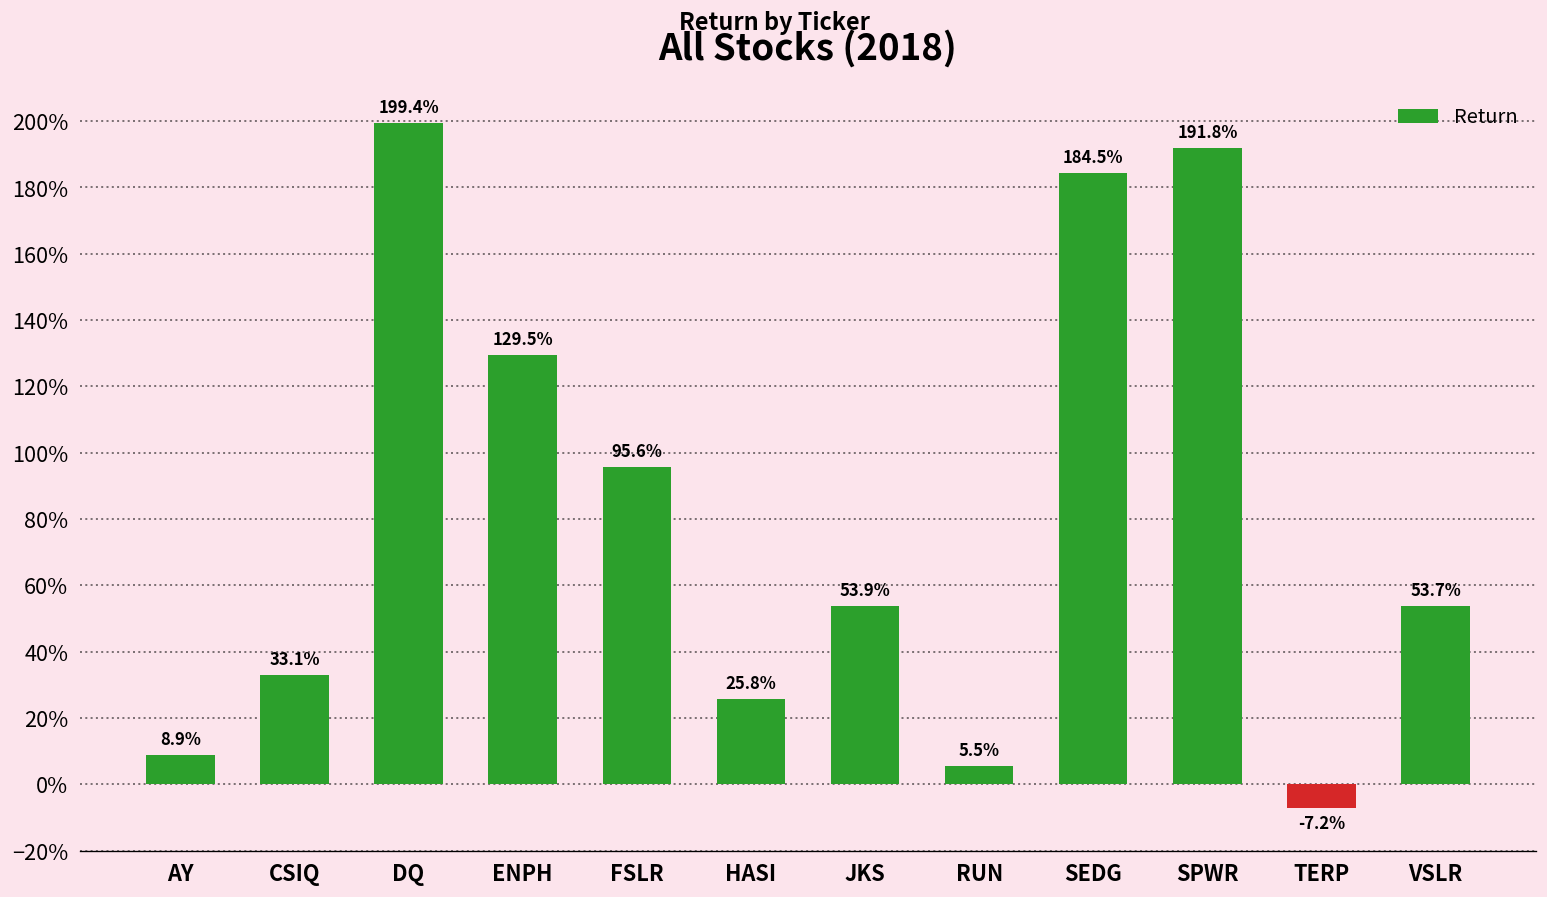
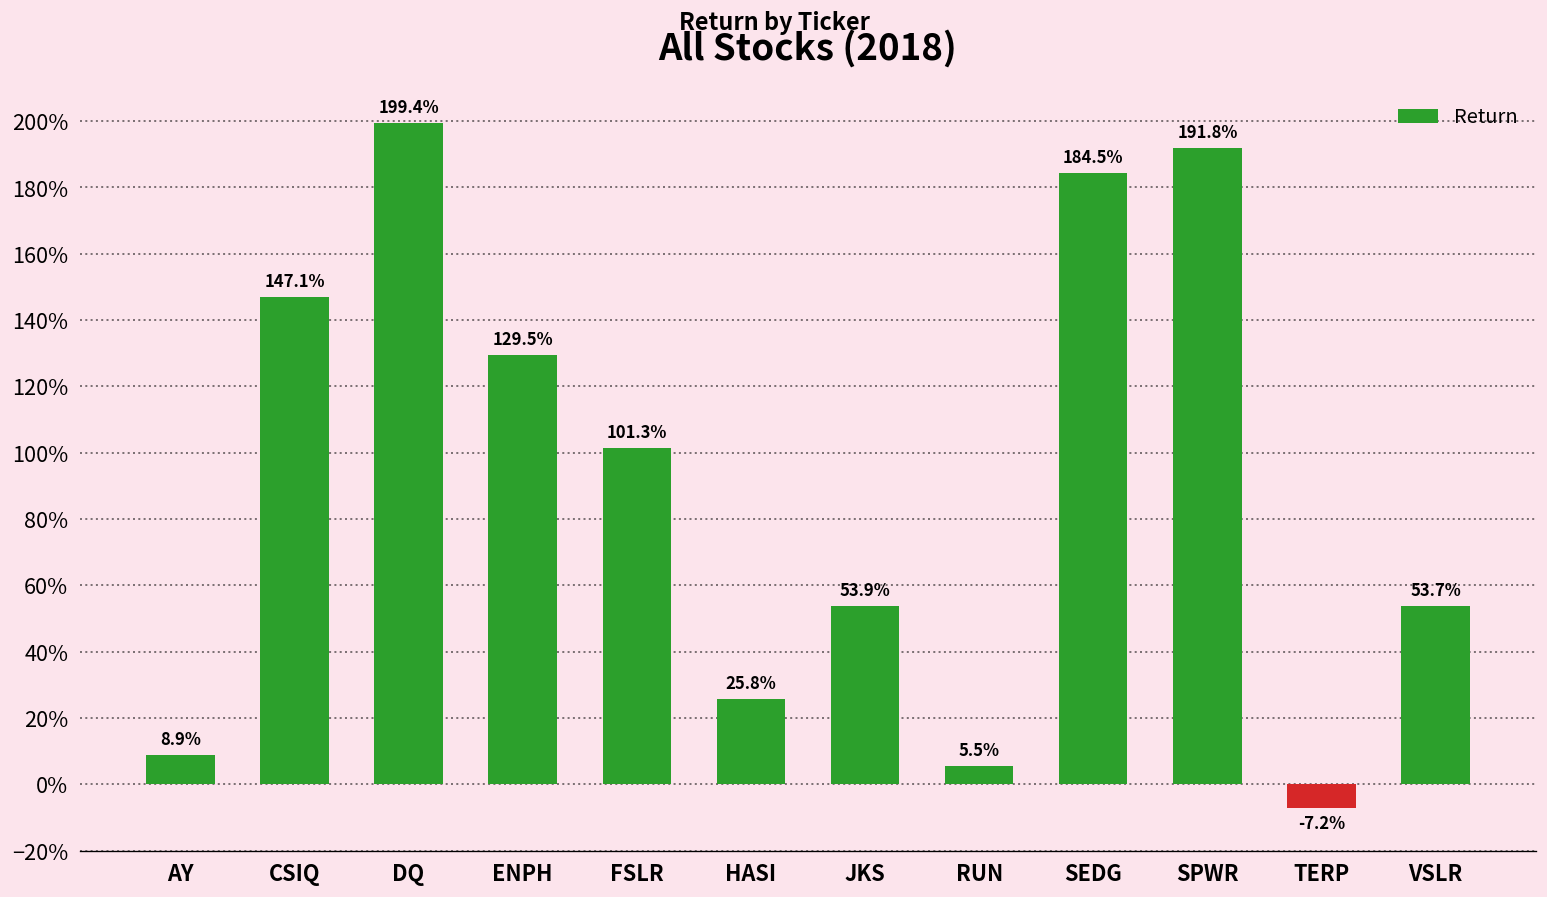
  {
    "AY": "8.9%",
-   "CSIQ": "33.1%",
+   "CSIQ": "147.1%",
    "DQ": "199.4%",
    "ENPH": "129.5%",
-   "FSLR": "95.6%",
+   "FSLR": "101.3%",
    "HASI": "25.8%",
    "JKS": "53.9%",
    "RUN": "5.5%",
    "SEDG": "184.5%",
    "SPWR": "191.8%",
    "TERP": "-7.2%",
    "VSLR": "53.7%"
  }
